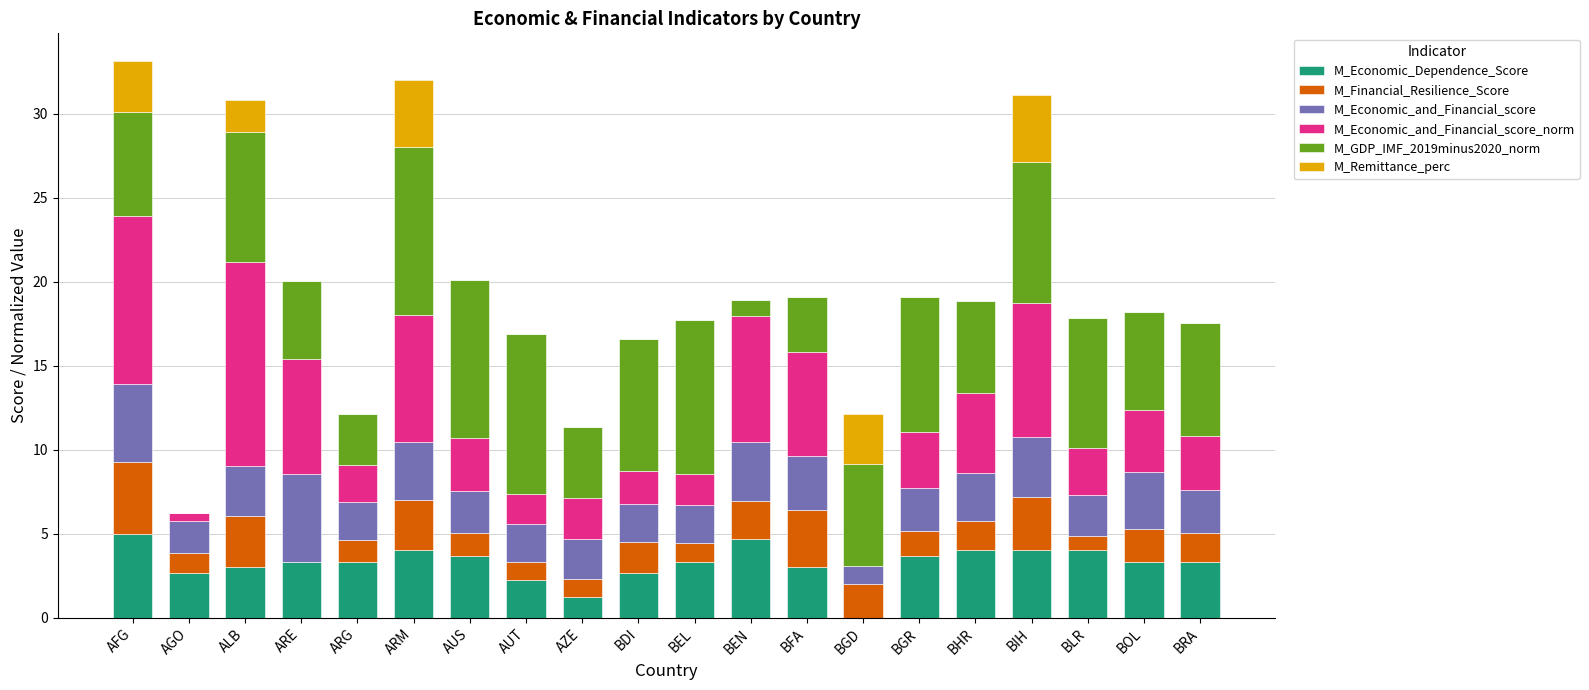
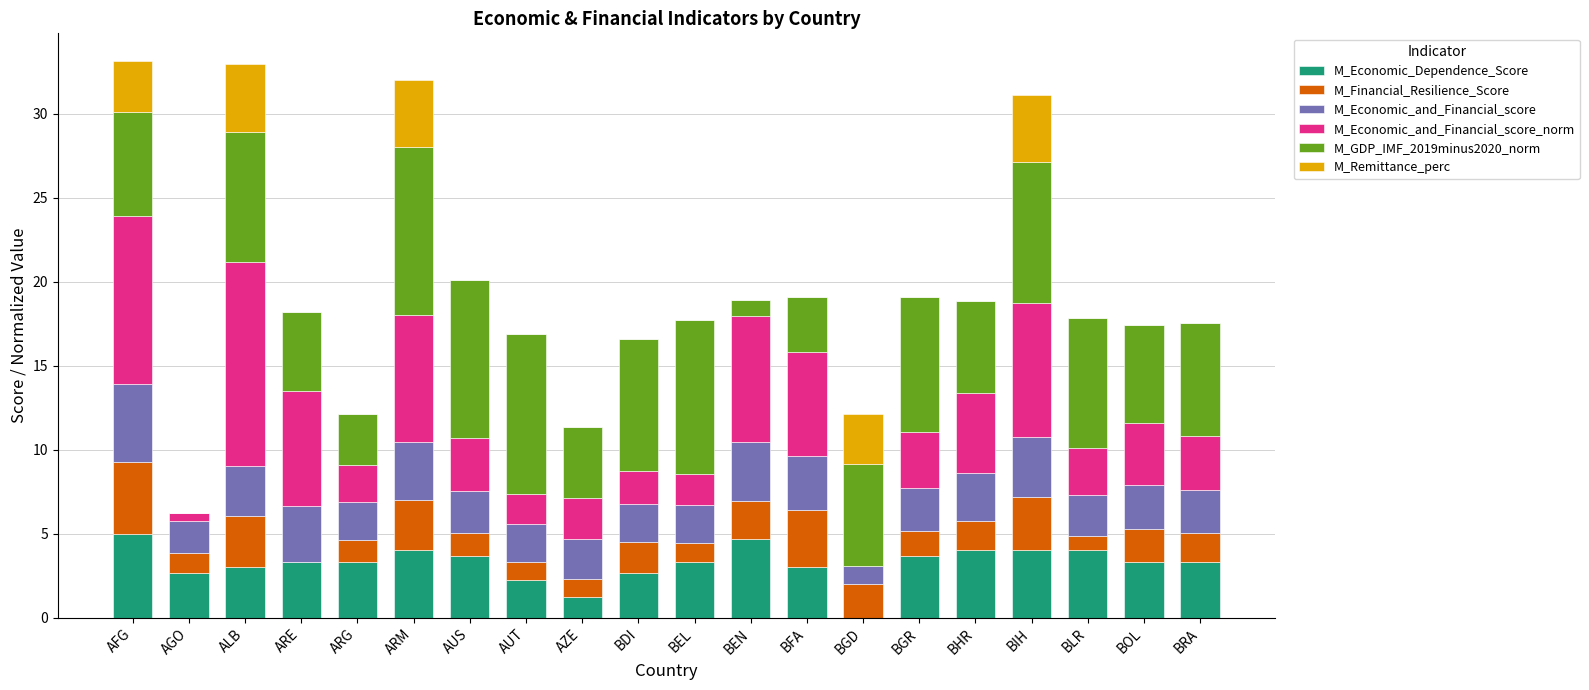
  {
    "M_Economic_Dependence_Score": {
      "AFG": 5.0,
      "AGO": 2.7,
      "ALB": 3.0,
      "ARE": 3.3,
      "ARG": 3.3,
      "ARM": 4.0,
      "AUS": 3.7,
      "AUT": 2.2,
      "AZE": 1.2,
      "BDI": 2.7,
      "BEL": 3.3,
      "BEN": 4.7,
      "BFA": 3.0,
      "BGD": 0.0,
      "BGR": 3.7,
      "BHR": 4.0,
      "BIH": 4.0,
      "BLR": 4.0,
      "BOL": 3.3,
      "BRA": 3.3
    },
    "M_Financial_Resilience_Score": {
      "AFG": 4.3,
      "AGO": 1.2,
      "ALB": 3.0,
      "ARE": 0.0,
      "ARG": 1.3,
      "ARM": 3.0,
      "AUS": 1.4,
      "AUT": 1.1,
      "AZE": 1.0,
      "BDI": 1.8,
      "BEL": 1.1,
      "BEN": 2.3,
      "BFA": 3.4,
      "BGD": 2.0,
      "BGR": 1.5,
      "BHR": 1.8,
      "BIH": 3.2,
      "BLR": 0.9,
      "BOL": 1.9,
      "BRA": 1.7
    },
    "M_Economic_and_Financial_score": {
      "AFG": 4.6,
      "AGO": 1.9,
      "ALB": 3.0,
-     "ARE": 5.2,
+     "ARE": 3.3,
      "ARG": 2.3,
      "ARM": 3.5,
      "AUS": 2.5,
      "AUT": 2.2,
      "AZE": 2.4,
      "BDI": 2.3,
      "BEL": 2.2,
      "BEN": 3.5,
      "BFA": 3.2,
      "BGD": 1.0,
      "BGR": 2.6,
      "BHR": 2.9,
      "BIH": 3.6,
      "BLR": 2.4,
-     "BOL": 3.4,
+     "BOL": 2.6,
      "BRA": 2.5
    },
    "M_Economic_and_Financial_score_norm": {
      "AFG": 10.0,
      "AGO": 0.5,
      "ALB": 12.1,
      "ARE": 6.8,
      "ARG": 2.2,
      "ARM": 7.5,
      "AUS": 3.2,
      "AUT": 1.8,
      "AZE": 2.4,
      "BDI": 2.0,
      "BEL": 1.9,
      "BEN": 7.5,
      "BFA": 6.2,
      "BGD": 0.0,
      "BGR": 3.4,
      "BHR": 4.8,
      "BIH": 8.0,
      "BLR": 2.8,
      "BOL": 3.7,
      "BRA": 3.2
    },
    "M_GDP_IMF_2019minus2020_norm": {
      "AFG": 6.2,
      "AGO": 0.0,
      "ALB": 7.7,
      "ARE": 4.7,
      "ARG": 3.0,
      "ARM": 10.0,
      "AUS": 9.4,
      "AUT": 9.5,
      "AZE": 4.3,
      "BDI": 7.9,
      "BEL": 9.2,
      "BEN": 0.9,
      "BFA": 3.3,
      "BGD": 6.1,
      "BGR": 8.0,
      "BHR": 5.4,
      "BIH": 8.4,
      "BLR": 7.7,
      "BOL": 5.8,
      "BRA": 6.7
    },
    "M_Remittance_perc": {
      "AFG": 3.0,
      "AGO": 0.0,
-     "ALB": 1.9,
+     "ALB": 4.0,
      "ARE": 0.0,
      "ARG": 0.0,
      "ARM": 4.0,
      "AUS": 0.0,
      "AUT": 0.0,
      "AZE": 0.0,
      "BDI": 0.0,
      "BEL": 0.0,
      "BEN": 0.0,
      "BFA": 0.0,
      "BGD": 3.0,
      "BGR": 0.0,
      "BHR": 0.0,
      "BIH": 4.0,
      "BLR": 0.0,
      "BOL": 0.0,
      "BRA": 0.0
    }
  }
